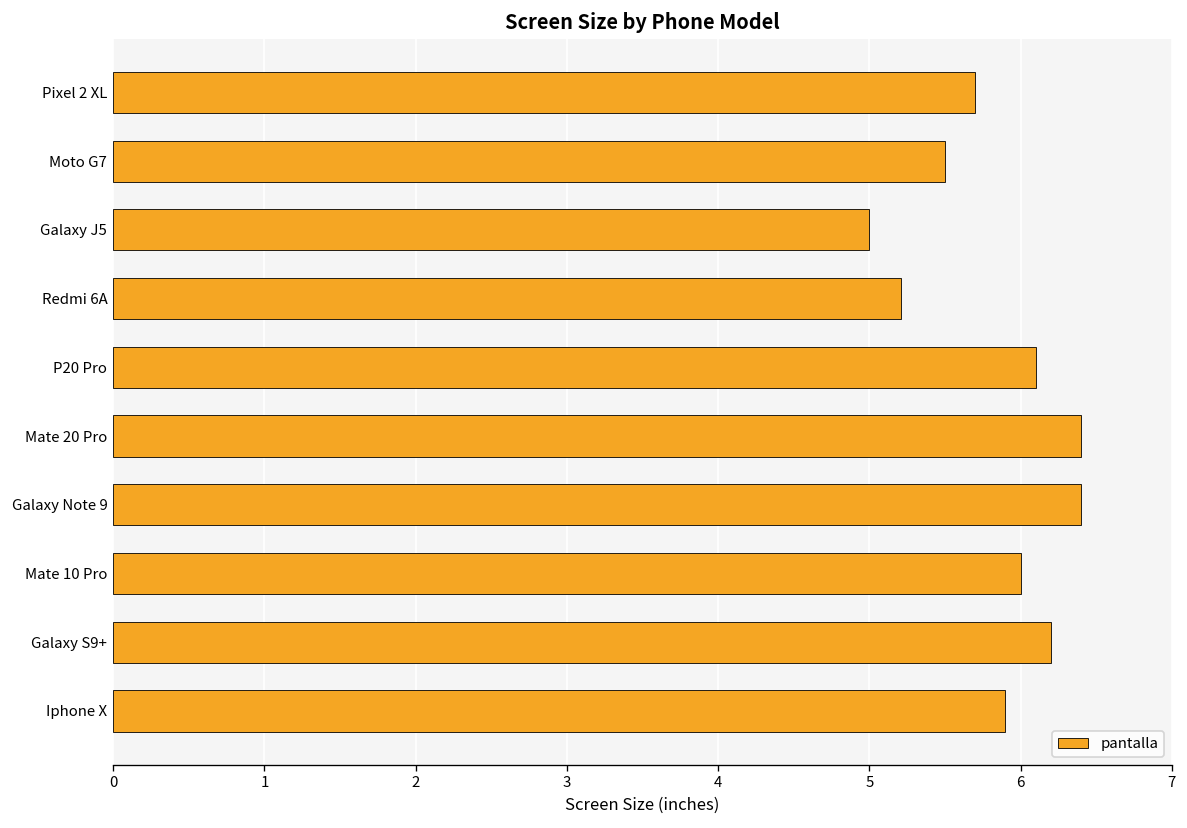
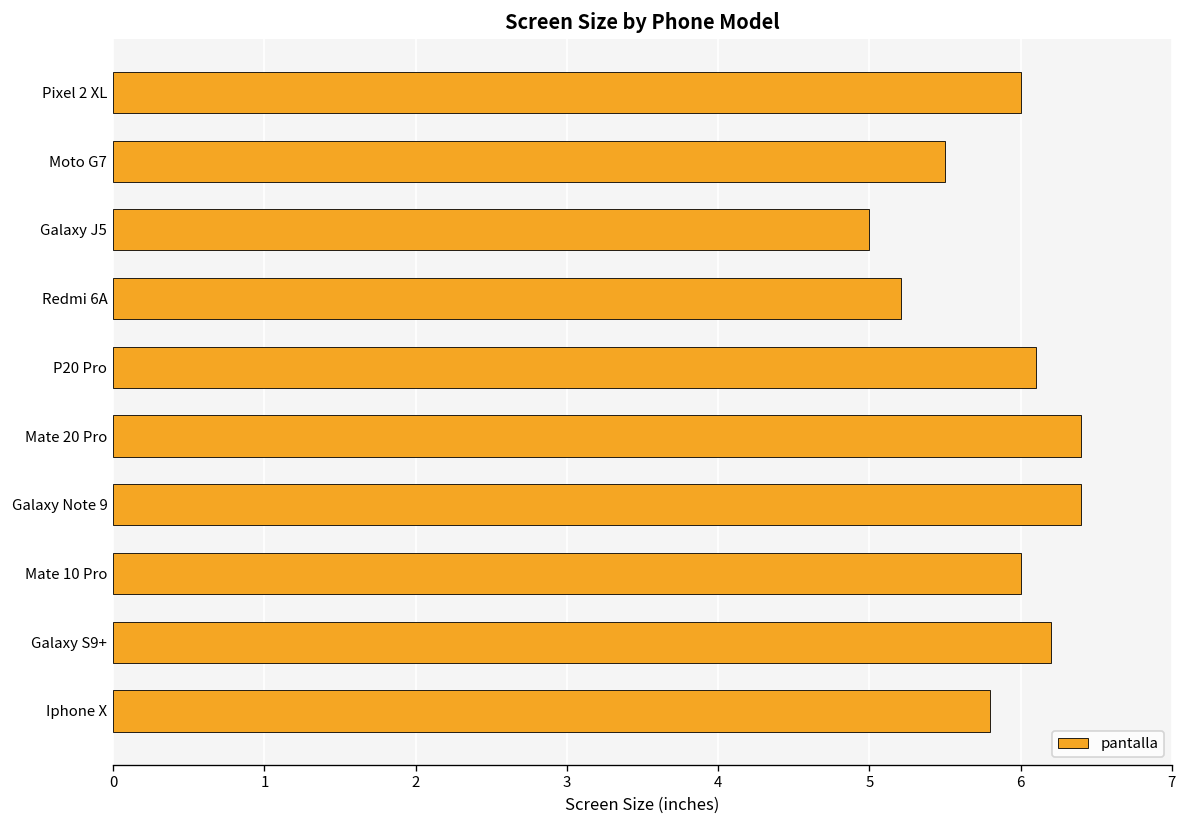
  {
-   "Pixel 2 XL": 5.7,
+   "Pixel 2 XL": 6.0,
    "Moto G7": 5.5,
    "Galaxy J5": 5.0,
    "Redmi 6A": 5.2,
    "P20 Pro": 6.1,
    "Mate 20 Pro": 6.4,
    "Galaxy Note 9": 6.4,
    "Mate 10 Pro": 6.0,
    "Galaxy S9+": 6.2,
-   "Iphone X": 5.9
+   "Iphone X": 5.8
  }
